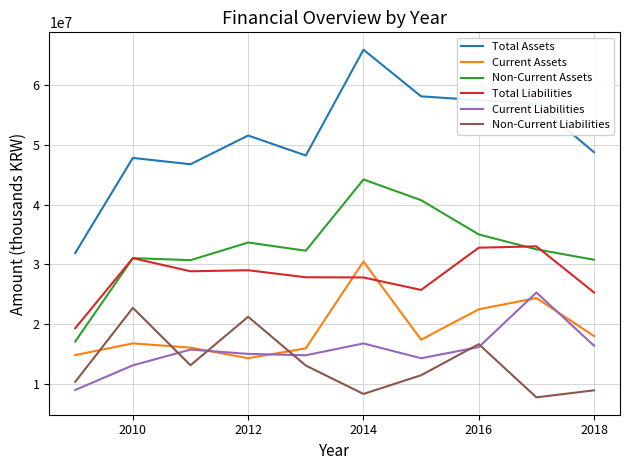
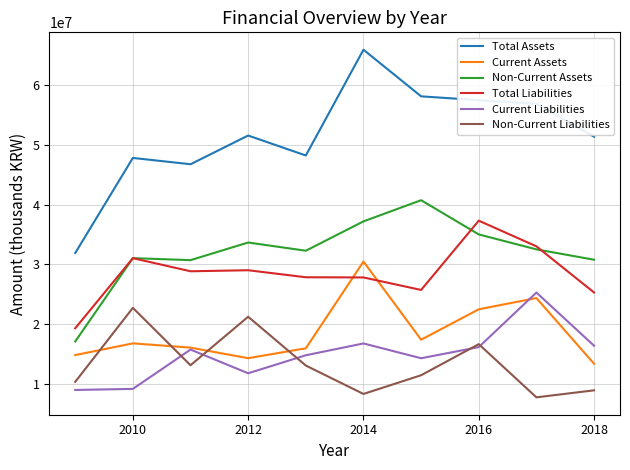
  {
    "Total Assets": {
      "2010": 48000000,
      "2012": 52000000,
      "2014": 66000000,
-     "2018": 49000000
+     "2018": 51000000
    },
    "Current Assets": {
      "2010": 17000000,
      "2012": 14000000,
      "2014": 30000000,
      "2016": 22000000,
-     "2018": 18000000
+     "2018": 13000000
    },
    "Non-Current Assets": {
      "2012": 34000000,
-     "2014": 44000000,
+     "2014": 37000000,
      "2016": 35000000,
      "2018": 31000000
    },
    "Total Liabilities": {
      "2012": 29000000,
      "2014": 28000000,
-     "2016": 33000000,
+     "2016": 37000000,
      "2018": 25000000
    },
    "Current Liabilities": {
-     "2010": 13000000,
-     "2012": 15000000,
+     "2010": 9000000,
+     "2012": 12000000,
      "2014": 17000000,
      "2016": 16000000,
      "2018": 16000000
    },
    "Non-Current Liabilities": {
      "2010": 23000000,
      "2012": 21000000,
      "2014": 8000000,
      "2016": 17000000,
      "2018": 9000000
    }
  }
